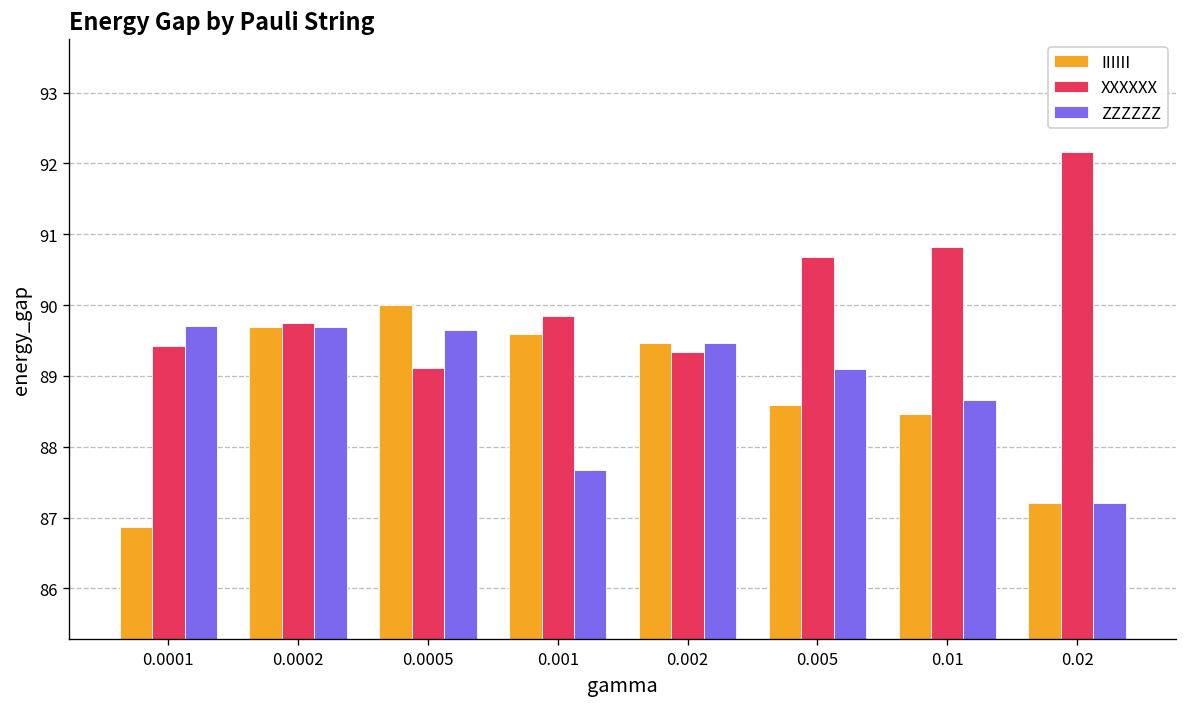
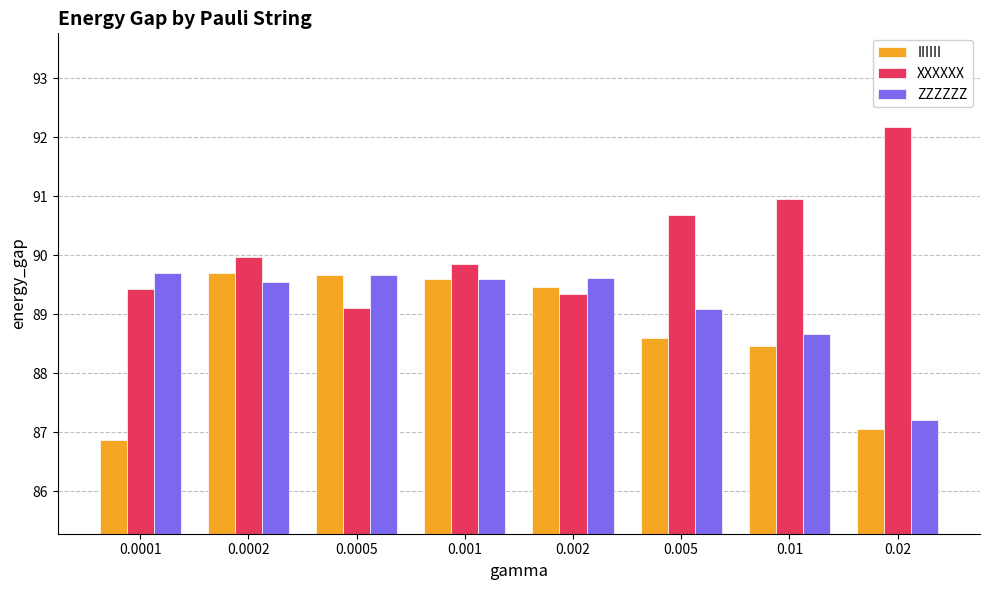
  {
    "IIIIII": {
      "0.0001": 86.9,
      "0.0002": 89.7,
-     "0.0005": 90.0,
+     "0.0005": 89.7,
      "0.001": 89.6,
      "0.002": 89.5,
      "0.005": 88.6,
      "0.01": 88.5,
-     "0.02": 87.2
+     "0.02": 87.0
    },
    "XXXXXX": {
      "0.0001": 89.4,
-     "0.0002": 89.7,
+     "0.0002": 90.0,
      "0.0005": 89.1,
      "0.001": 89.8,
      "0.002": 89.3,
      "0.005": 90.7,
-     "0.01": 90.8,
+     "0.01": 91.0,
      "0.02": 92.2
    },
    "ZZZZZZ": {
      "0.0001": 89.7,
-     "0.0002": 89.7,
+     "0.0002": 89.5,
      "0.0005": 89.7,
-     "0.001": 87.7,
-     "0.002": 89.5,
+     "0.001": 89.6,
+     "0.002": 89.6,
      "0.005": 89.1,
      "0.01": 88.7,
      "0.02": 87.2
    }
  }
